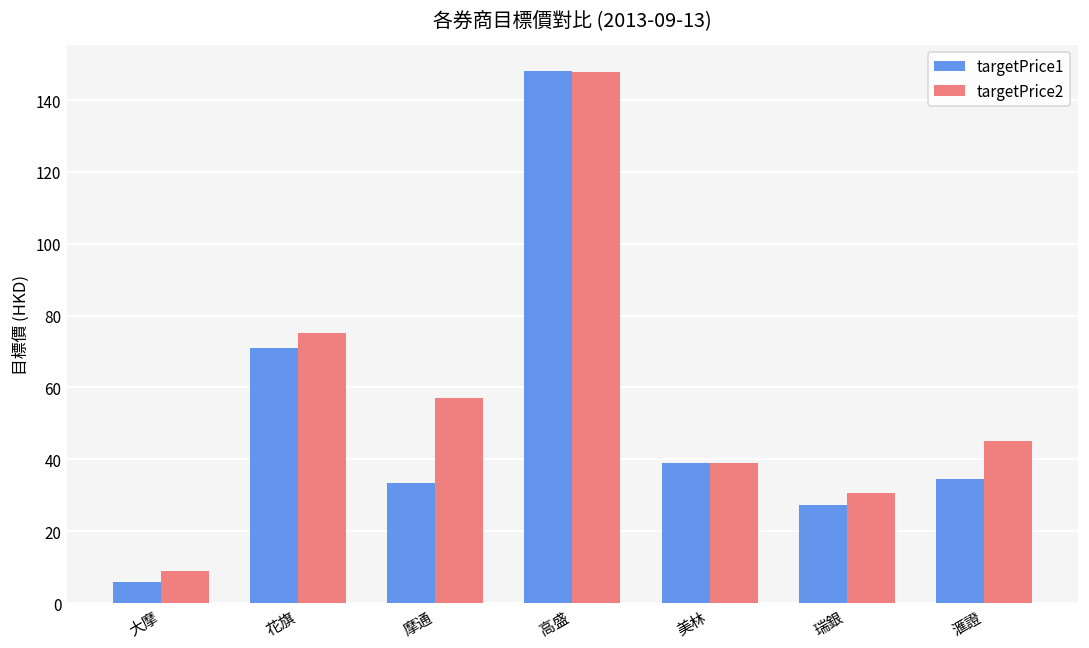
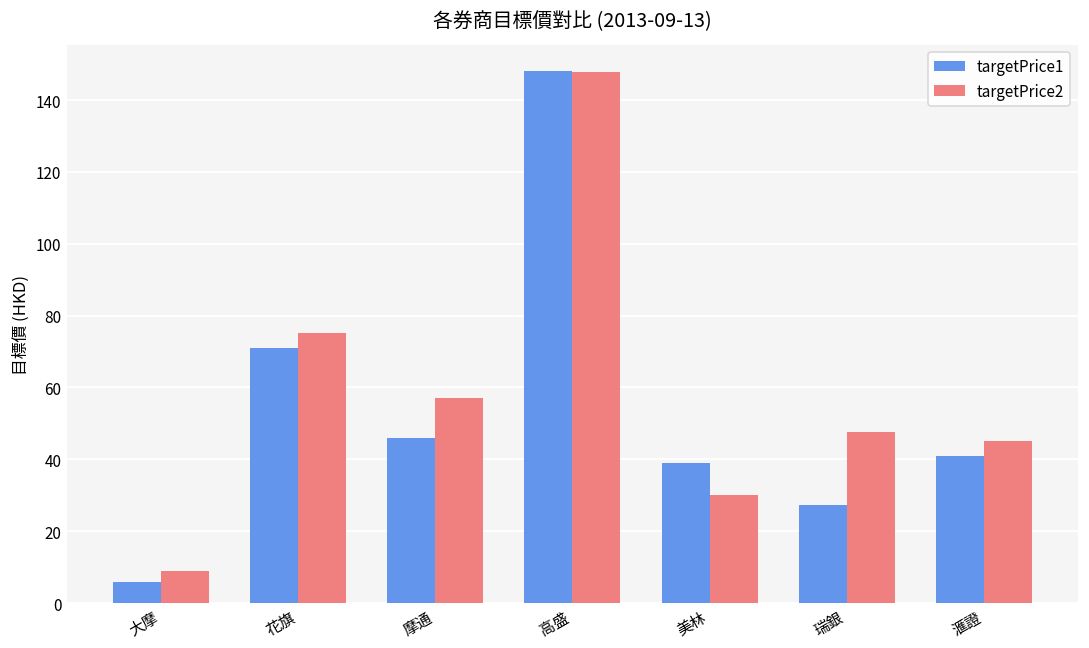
  {
    "targetPrice1": {
      "大摩": 6,
      "花旗": 71,
-     "摩通": 33,
+     "摩通": 46,
      "高盛": 148,
      "美林": 39,
      "瑞銀": 27,
-     "滙證": 35
+     "滙證": 41
    },
    "targetPrice2": {
      "大摩": 9,
      "花旗": 75,
      "摩通": 57,
      "高盛": 148,
-     "美林": 39,
-     "瑞銀": 31,
+     "美林": 30,
+     "瑞銀": 48,
      "滙證": 45
    }
  }
